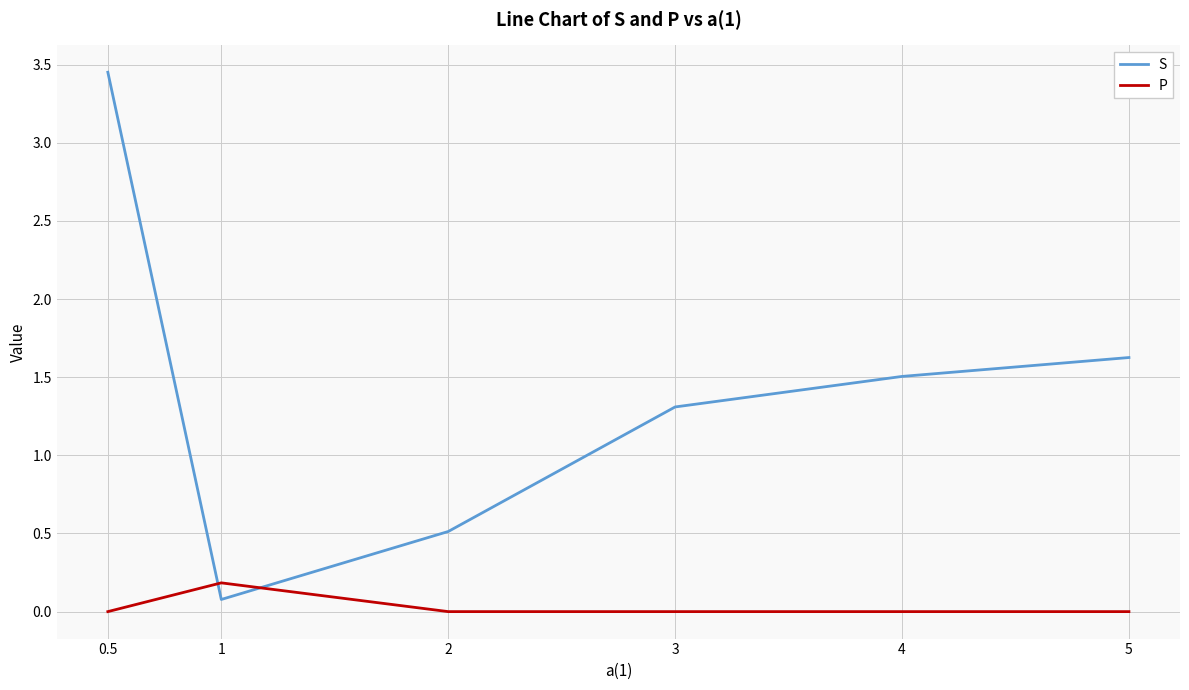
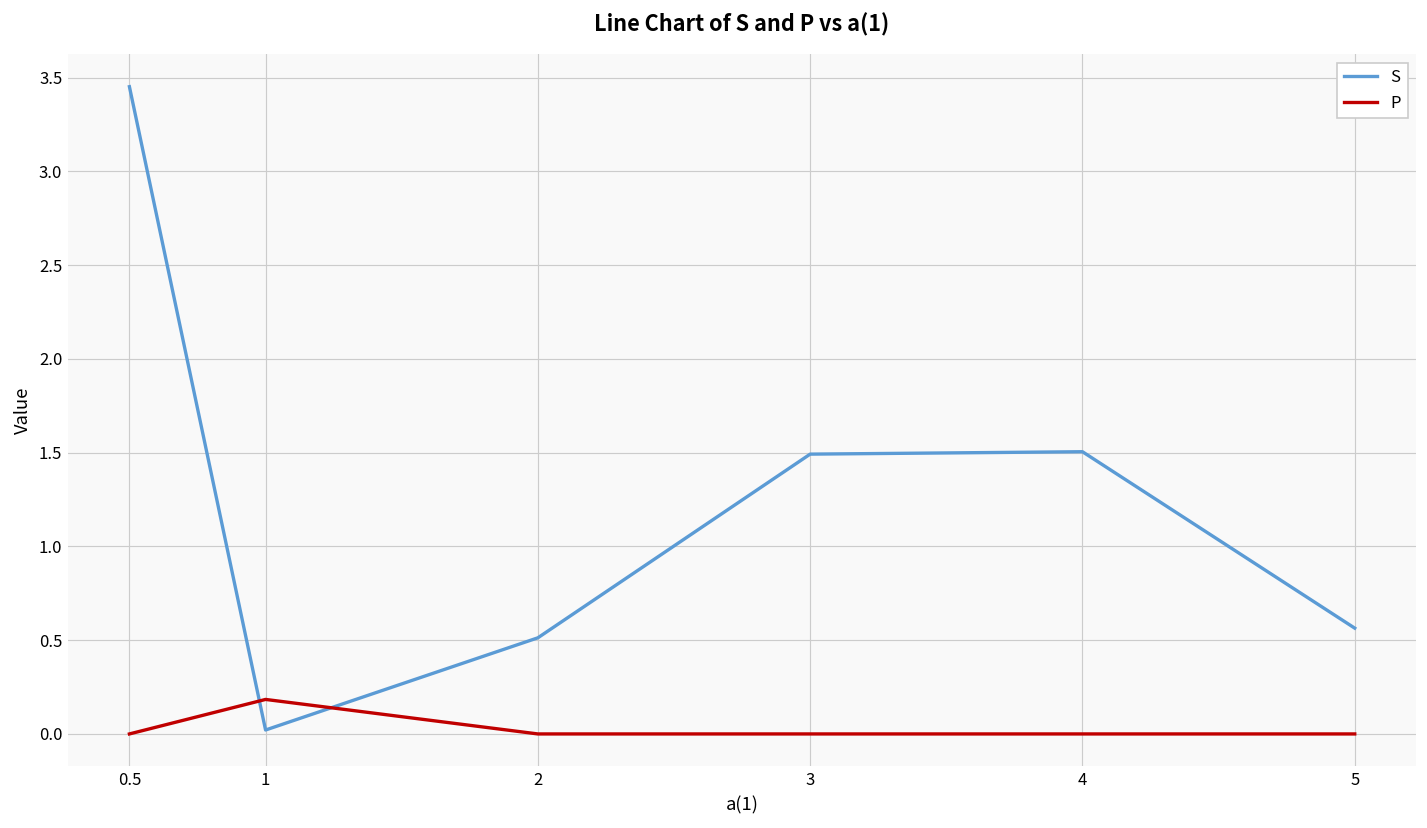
  {
    "S": {
      "0.5": 3.45,
-     "1": 0.08,
+     "1": 0.02,
      "2": 0.51,
-     "3": 1.31,
+     "3": 1.49,
      "4": 1.50,
-     "5": 1.63
+     "5": 0.56
    },
    "P": {
      "0.5": 0.00,
      "1": 0.18,
      "2": 0.00,
      "3": 0.00,
      "4": 0.00,
      "5": 0.00
    }
  }
